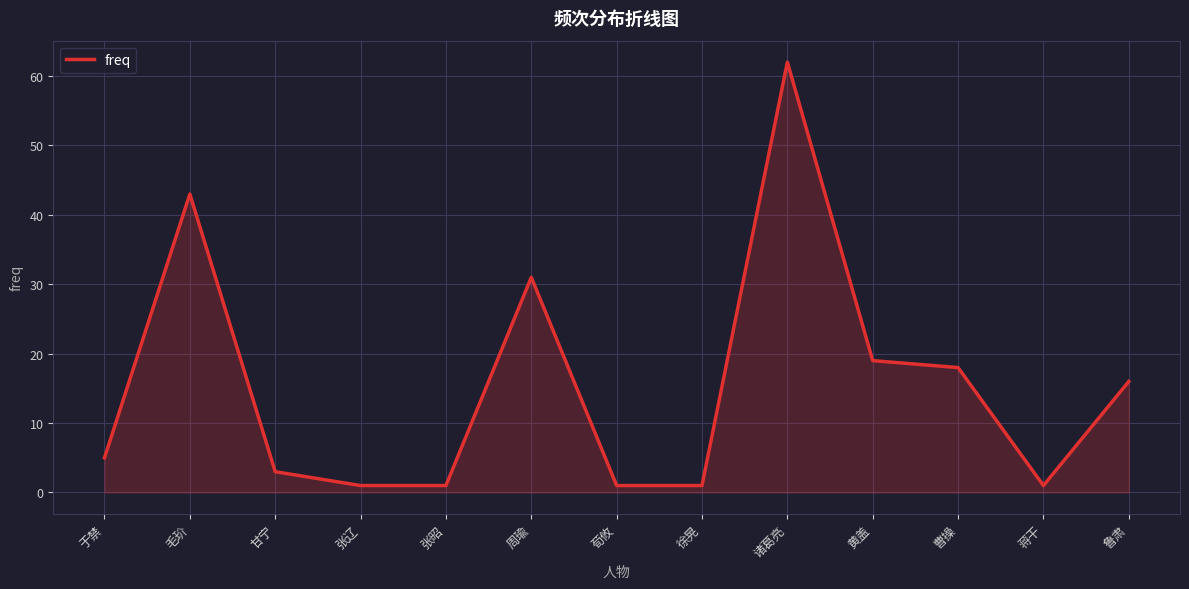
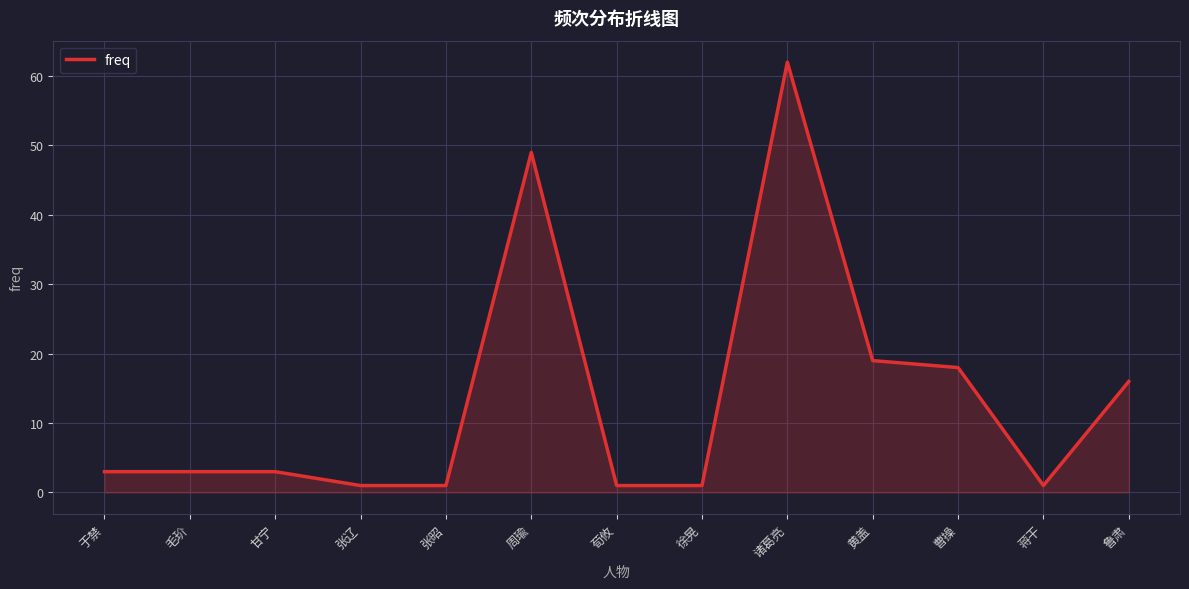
  {
-   "于禁": 5,
-   "毛玠": 43,
+   "于禁": 3,
+   "毛玠": 3,
    "甘宁": 3,
    "张辽": 1,
    "张昭": 1,
-   "周瑜": 31,
+   "周瑜": 49,
    "荀攸": 1,
    "徐晃": 1,
    "诸葛亮": 62,
    "黄盖": 19,
    "曹操": 18,
    "蒋干": 1,
    "鲁肃": 16
  }
